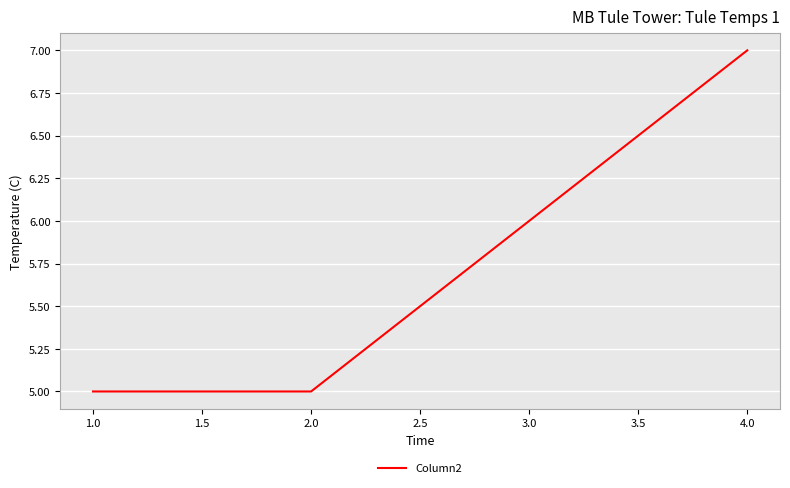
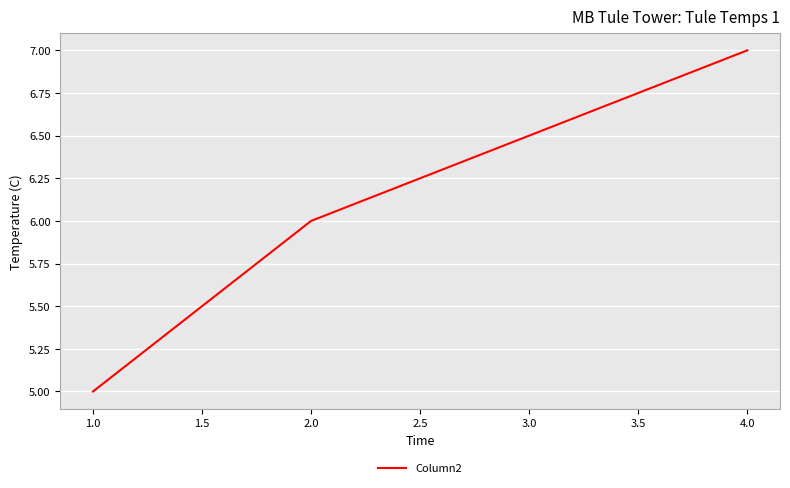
  {
    "1.0": 5,
-   "2.0": 5,
+   "2.0": 6,
    "4.0": 7
  }
